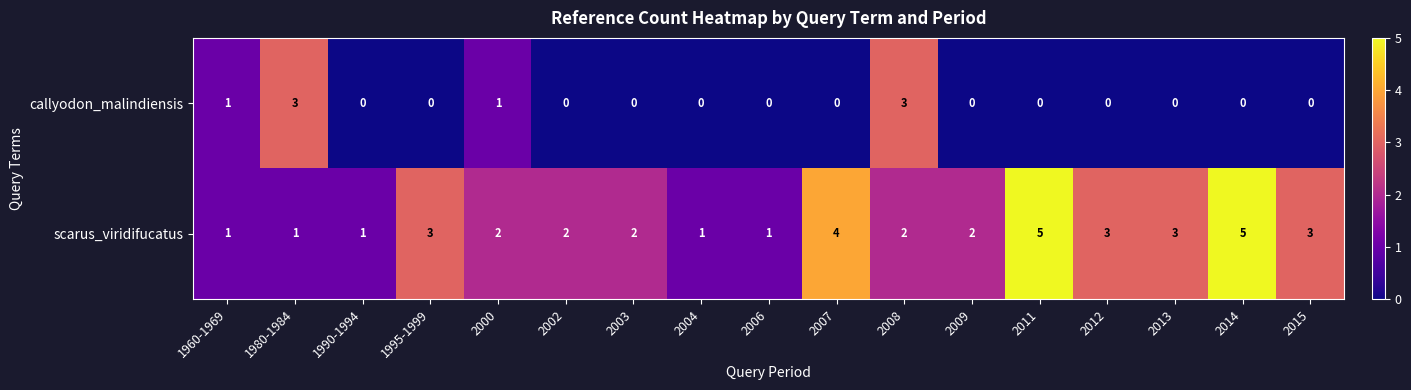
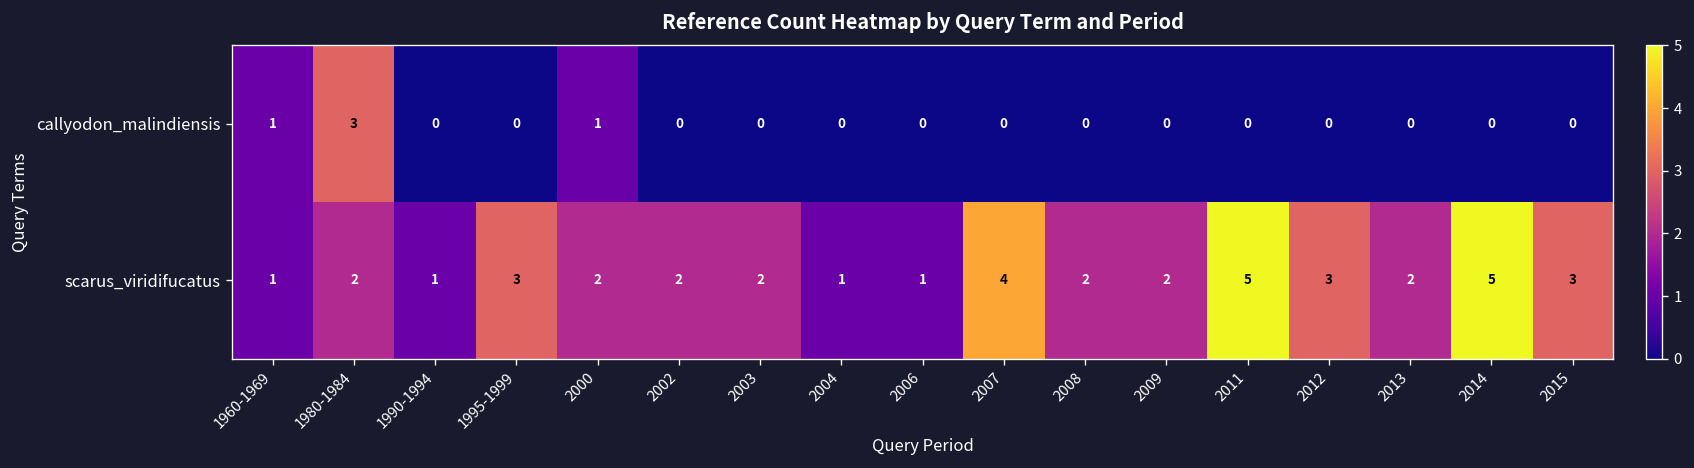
  {
    "callyodon_malindiensis": {
      "1960-1969": 1,
      "1980-1984": 3,
      "1990-1994": 0,
      "1995-1999": 0,
      "2000": 1,
      "2002": 0,
      "2003": 0,
      "2004": 0,
      "2006": 0,
      "2007": 0,
-     "2008": 3,
+     "2008": 0,
      "2009": 0,
      "2011": 0,
      "2012": 0,
      "2013": 0,
      "2014": 0,
      "2015": 0
    },
    "scarus_viridifucatus": {
      "1960-1969": 1,
-     "1980-1984": 1,
+     "1980-1984": 2,
      "1990-1994": 1,
      "1995-1999": 3,
      "2000": 2,
      "2002": 2,
      "2003": 2,
      "2004": 1,
      "2006": 1,
      "2007": 4,
      "2008": 2,
      "2009": 2,
      "2011": 5,
      "2012": 3,
-     "2013": 3,
+     "2013": 2,
      "2014": 5,
      "2015": 3
    }
  }
